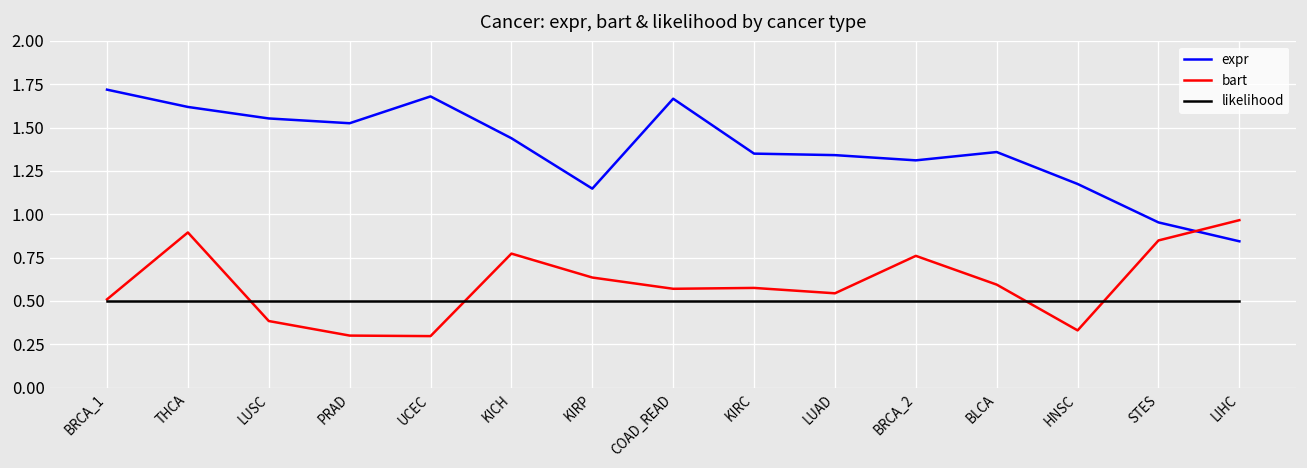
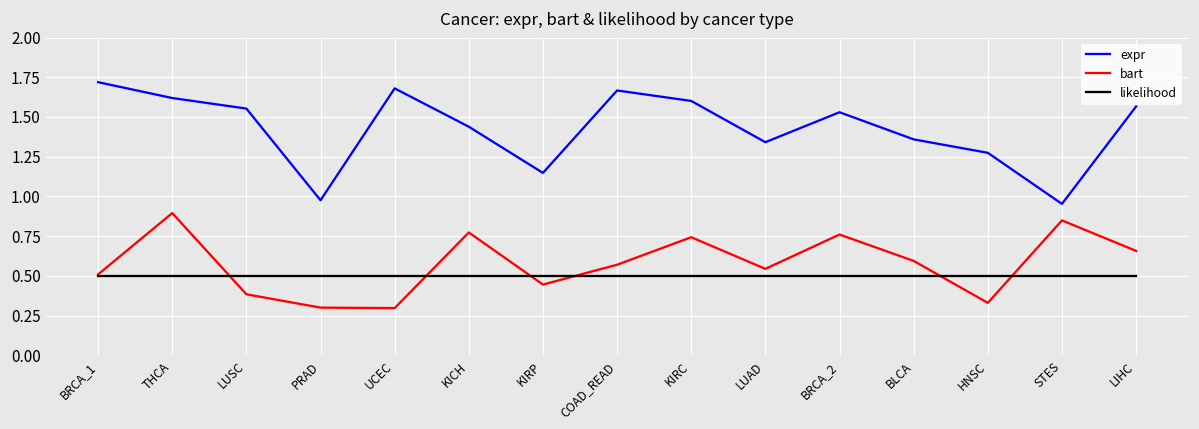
  {
    "expr": {
      "BRCA_1": 1.72,
      "THCA": 1.62,
      "LUSC": 1.55,
-     "PRAD": 1.53,
+     "PRAD": 0.98,
      "UCEC": 1.68,
      "KICH": 1.44,
      "KIRP": 1.15,
      "COAD_READ": 1.67,
-     "KIRC": 1.35,
+     "KIRC": 1.60,
      "LUAD": 1.34,
-     "BRCA_2": 1.31,
+     "BRCA_2": 1.53,
      "BLCA": 1.36,
-     "HNSC": 1.17,
+     "HNSC": 1.27,
      "STES": 0.95,
-     "LIHC": 0.84
+     "LIHC": 1.57
    },
    "bart": {
      "THCA": 0.90,
      "LUSC": 0.38,
      "PRAD": 0.30,
      "UCEC": 0.30,
      "KICH": 0.77,
-     "KIRP": 0.64,
+     "KIRP": 0.45,
      "COAD_READ": 0.57,
-     "KIRC": 0.58,
+     "KIRC": 0.74,
      "LUAD": 0.54,
      "BRCA_2": 0.76,
      "BLCA": 0.59,
      "HNSC": 0.33,
      "STES": 0.85,
-     "LIHC": 0.97
+     "LIHC": 0.66
    },
    "likelihood": {
      "THCA": 0.50,
      "LUSC": 0.50,
      "PRAD": 0.50,
      "UCEC": 0.50,
      "KICH": 0.50,
      "KIRP": 0.50,
      "COAD_READ": 0.50,
      "KIRC": 0.50,
      "LUAD": 0.50,
      "BRCA_2": 0.50,
      "BLCA": 0.50,
      "HNSC": 0.50,
      "STES": 0.50,
      "LIHC": 0.50
    }
  }
